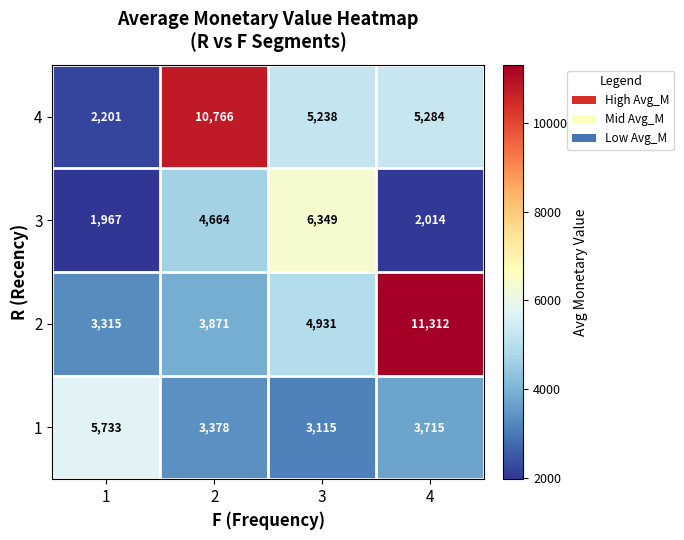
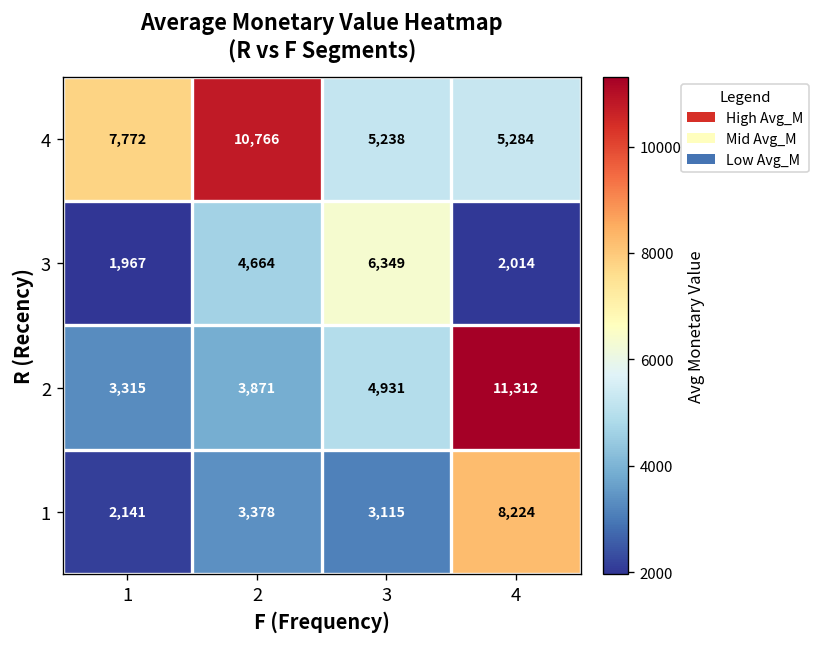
  {
    "4": {
-     "1": "2,201",
+     "1": "7,772",
      "2": "10,766",
      "3": "5,238",
      "4": "5,284"
    },
    "3": {
      "1": "1,967",
      "2": "4,664",
      "3": "6,349",
      "4": "2,014"
    },
    "2": {
      "1": "3,315",
      "2": "3,871",
      "3": "4,931",
      "4": "11,312"
    },
    "1": {
-     "1": "5,733",
+     "1": "2,141",
      "2": "3,378",
      "3": "3,115",
-     "4": "3,715"
+     "4": "8,224"
    }
  }
